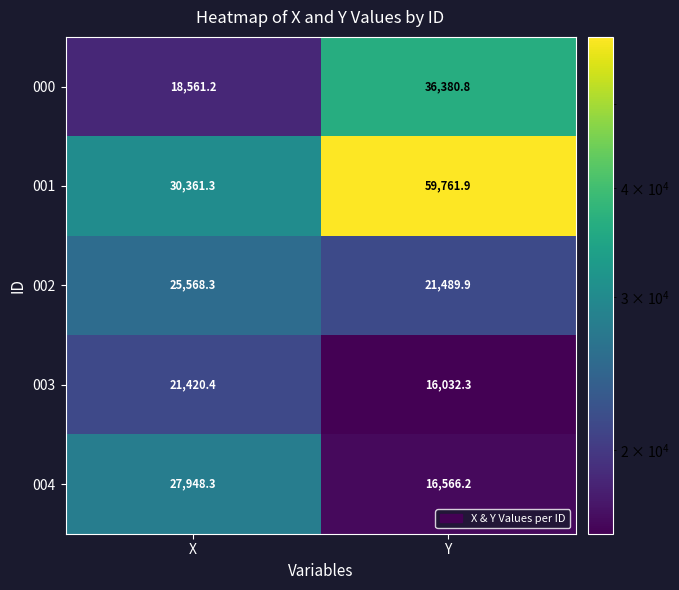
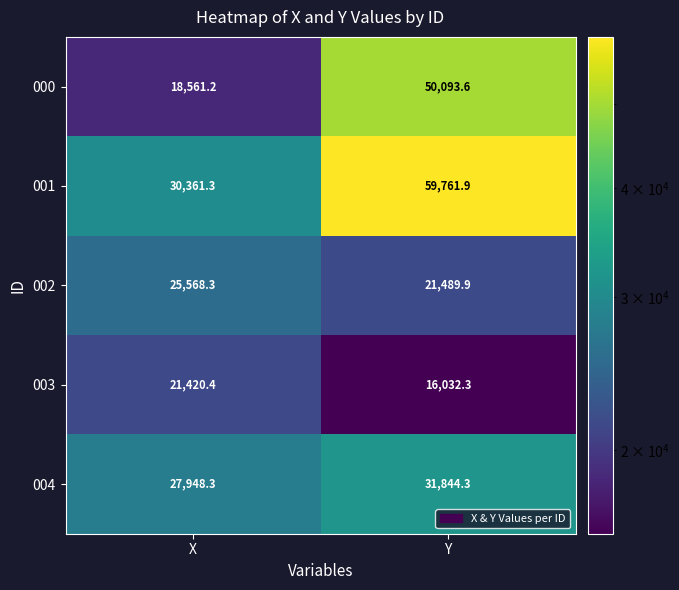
  {
    "000": {
      "X": "18,561.2",
-     "Y": "36,380.8"
+     "Y": "50,093.6"
    },
    "001": {
      "X": "30,361.3",
      "Y": "59,761.9"
    },
    "002": {
      "X": "25,568.3",
      "Y": "21,489.9"
    },
    "003": {
      "X": "21,420.4",
      "Y": "16,032.3"
    },
    "004": {
      "X": "27,948.3",
-     "Y": "16,566.2"
+     "Y": "31,844.3"
    }
  }
